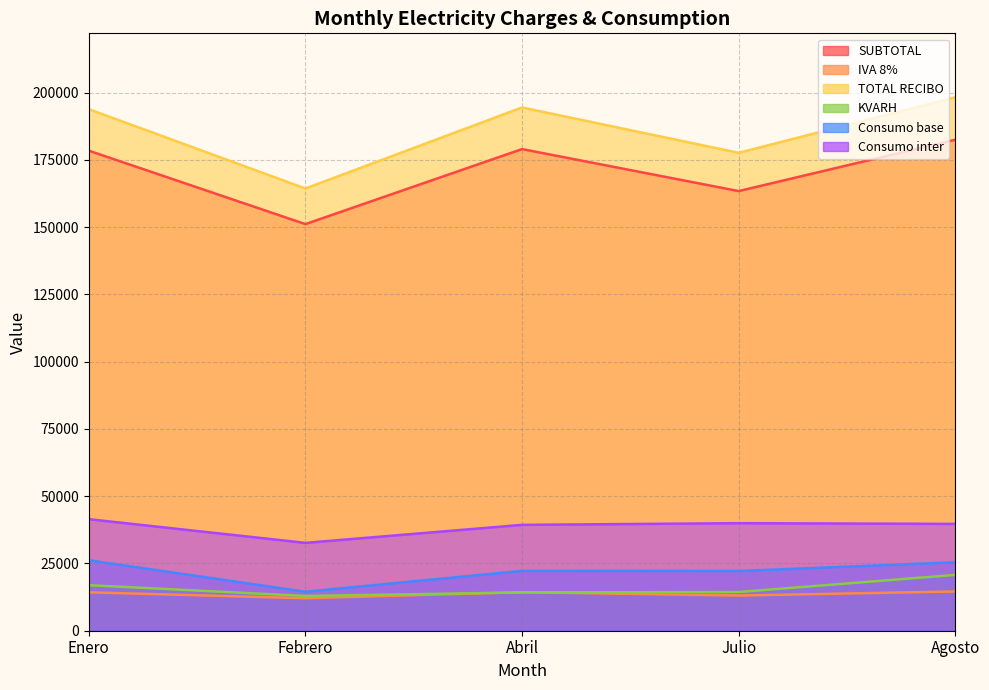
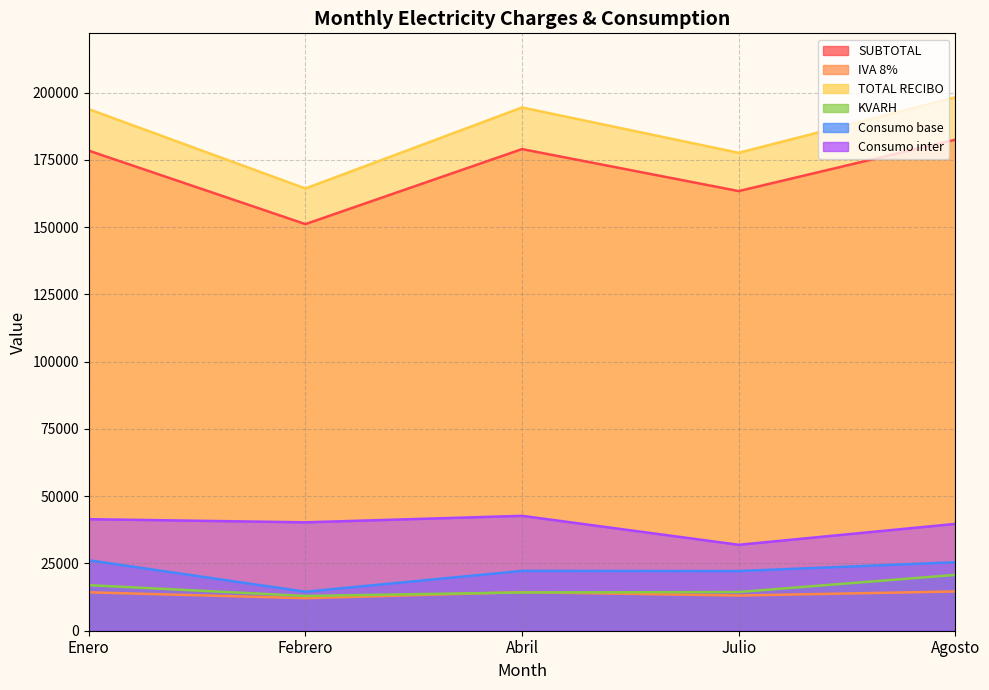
  {
    "KVARH": {
      "Enero": 17000,
      "Julio": 14000,
      "Agosto": 21000
    },
    "Consumo base": {
      "Enero": 26000,
      "Febrero": 14000,
      "Abril": 22000,
      "Julio": 22000,
      "Agosto": 25000
    },
    "Consumo inter": {
      "Enero": 41000,
-     "Febrero": 33000,
-     "Abril": 39000,
-     "Julio": 40000,
+     "Febrero": 40000,
+     "Abril": 43000,
+     "Julio": 32000,
      "Agosto": 40000
    }
  }
